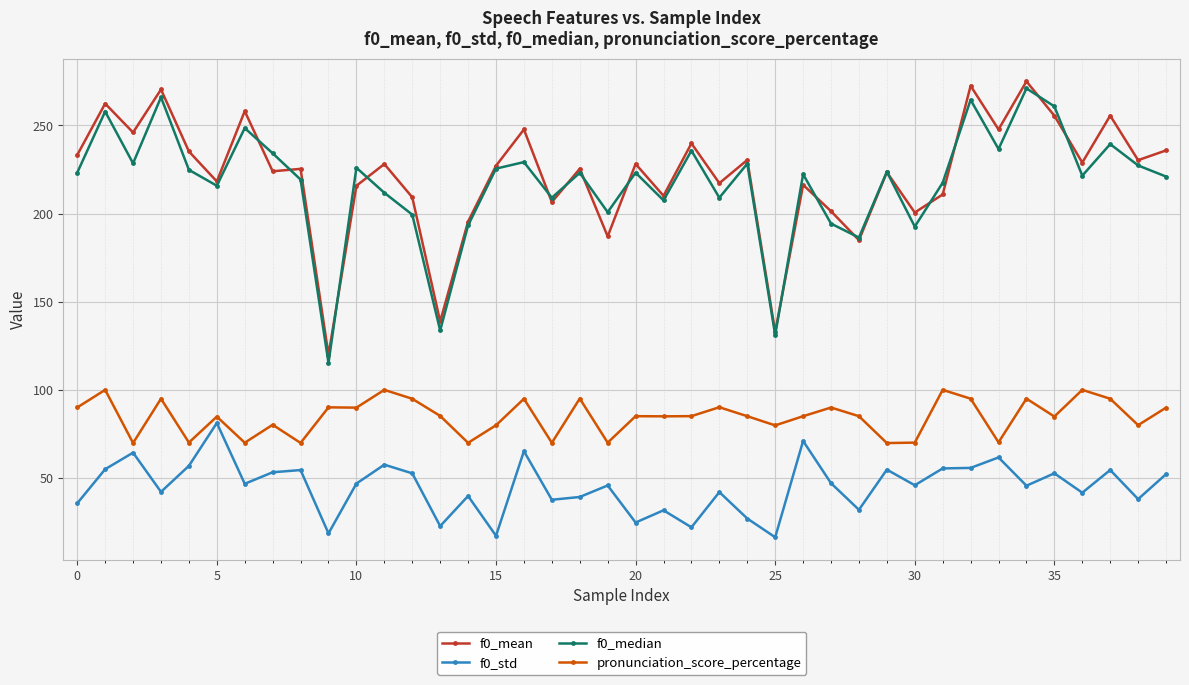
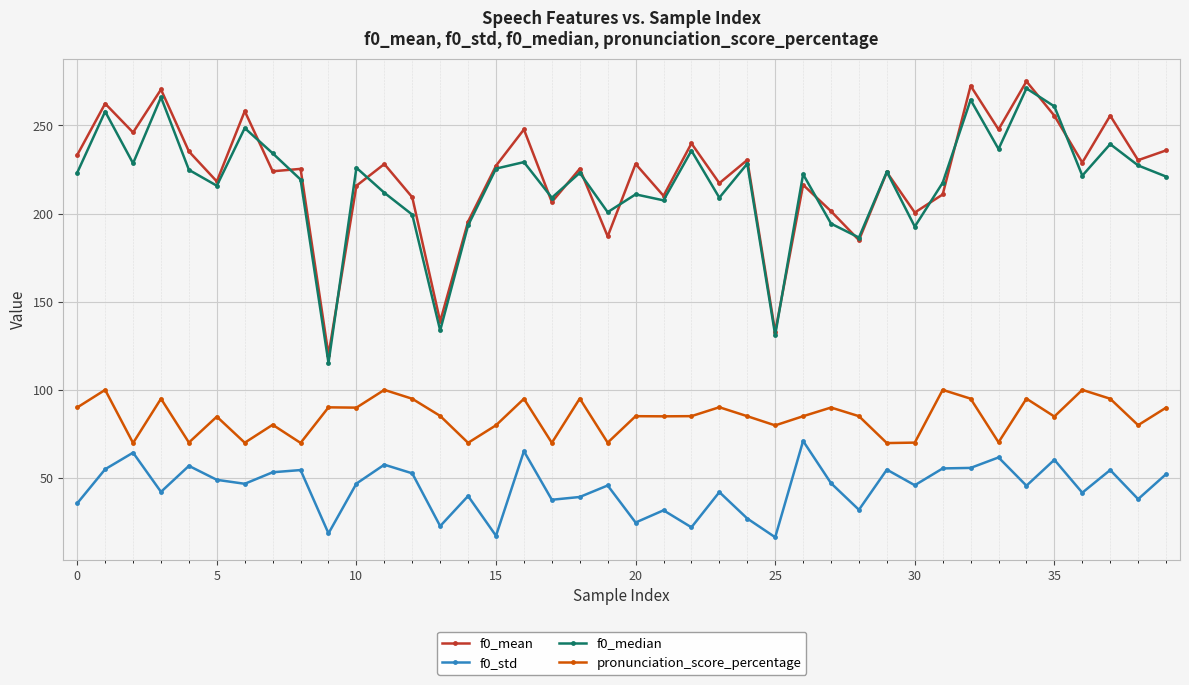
  {
    "f0_std": {
      "0": 36,
-     "5": 81,
+     "5": 49,
      "10": 47,
      "15": 17,
      "20": 25,
      "25": 16,
      "30": 46,
-     "35": 53
+     "35": 60
    },
    "f0_median": {
      "0": 223,
      "5": 216,
      "10": 226,
      "15": 226,
-     "20": 223,
+     "20": 211,
      "25": 131,
      "30": 193,
      "35": 261
    }
  }
